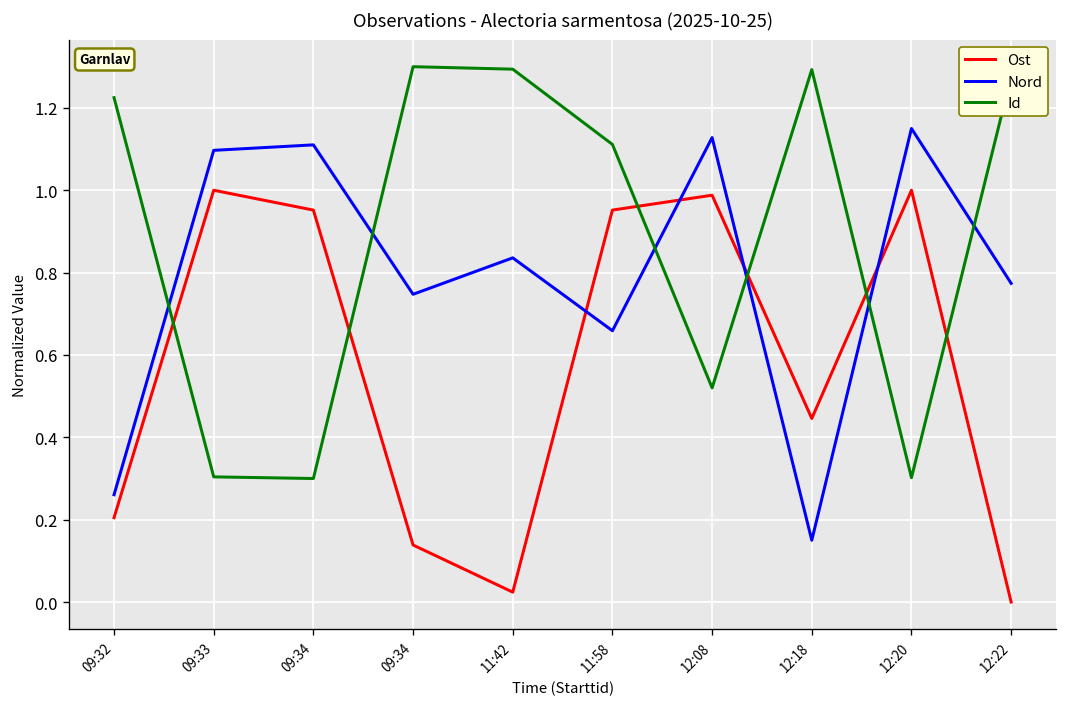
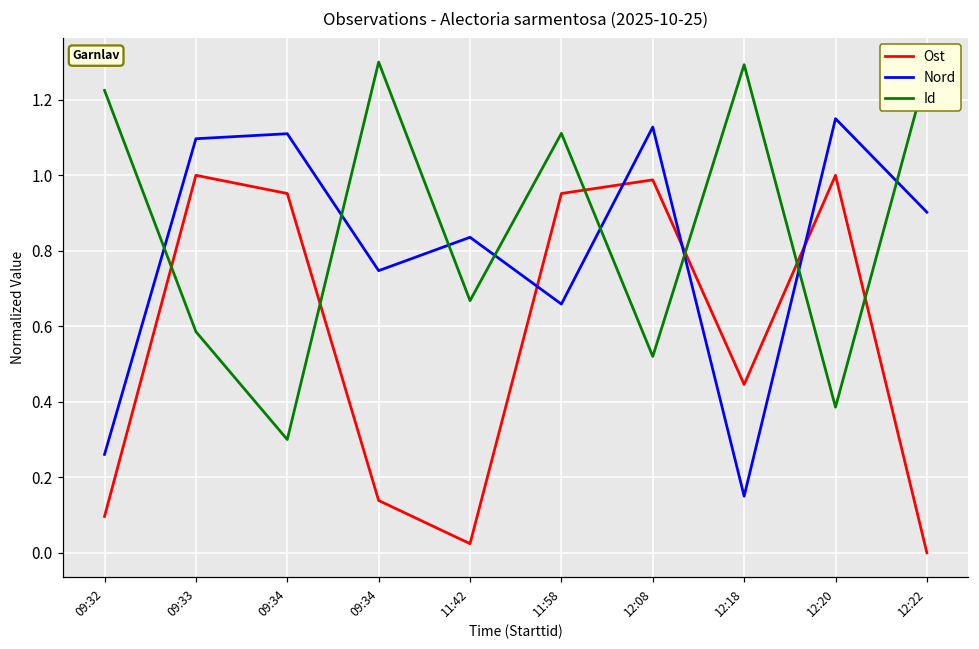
  {
    "Ost": {
-     "09:32": 0.20,
+     "09:32": 0.10,
      "09:33": 1.00,
      "11:42": 0.02,
      "11:58": 0.95,
      "12:08": 0.99,
      "12:18": 0.45,
      "12:20": 1.00,
      "12:22": 0.00
    },
    "Nord": {
      "09:32": 0.26,
      "09:33": 1.10,
      "11:42": 0.84,
      "11:58": 0.66,
      "12:08": 1.13,
      "12:18": 0.15,
      "12:20": 1.15,
-     "12:22": 0.77
+     "12:22": 0.90
    },
    "Id": {
      "09:32": 1.22,
-     "09:33": 0.30,
-     "11:42": 1.29,
+     "09:33": 0.59,
+     "11:42": 0.67,
      "11:58": 1.11,
      "12:08": 0.52,
      "12:18": 1.29,
-     "12:20": 0.30
+     "12:20": 0.39
    }
  }
